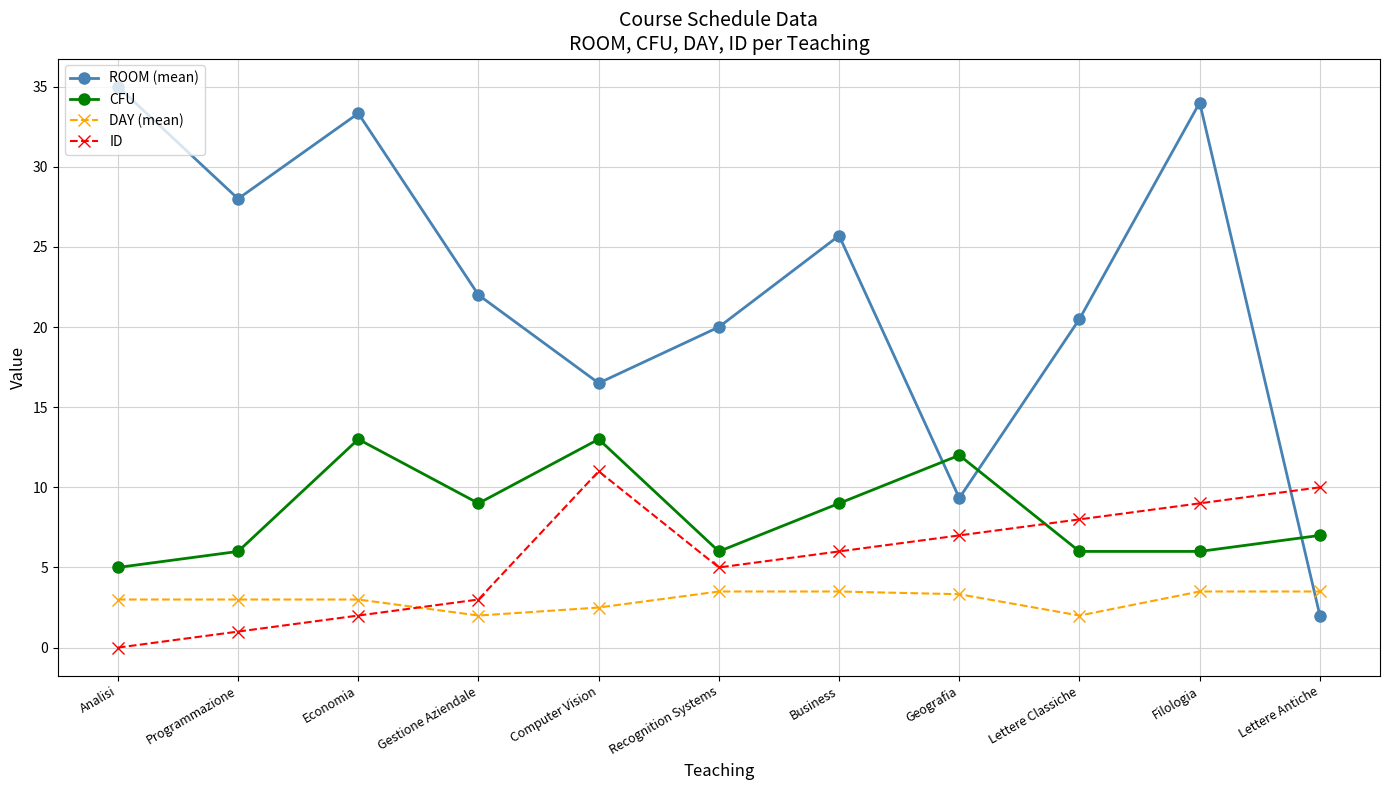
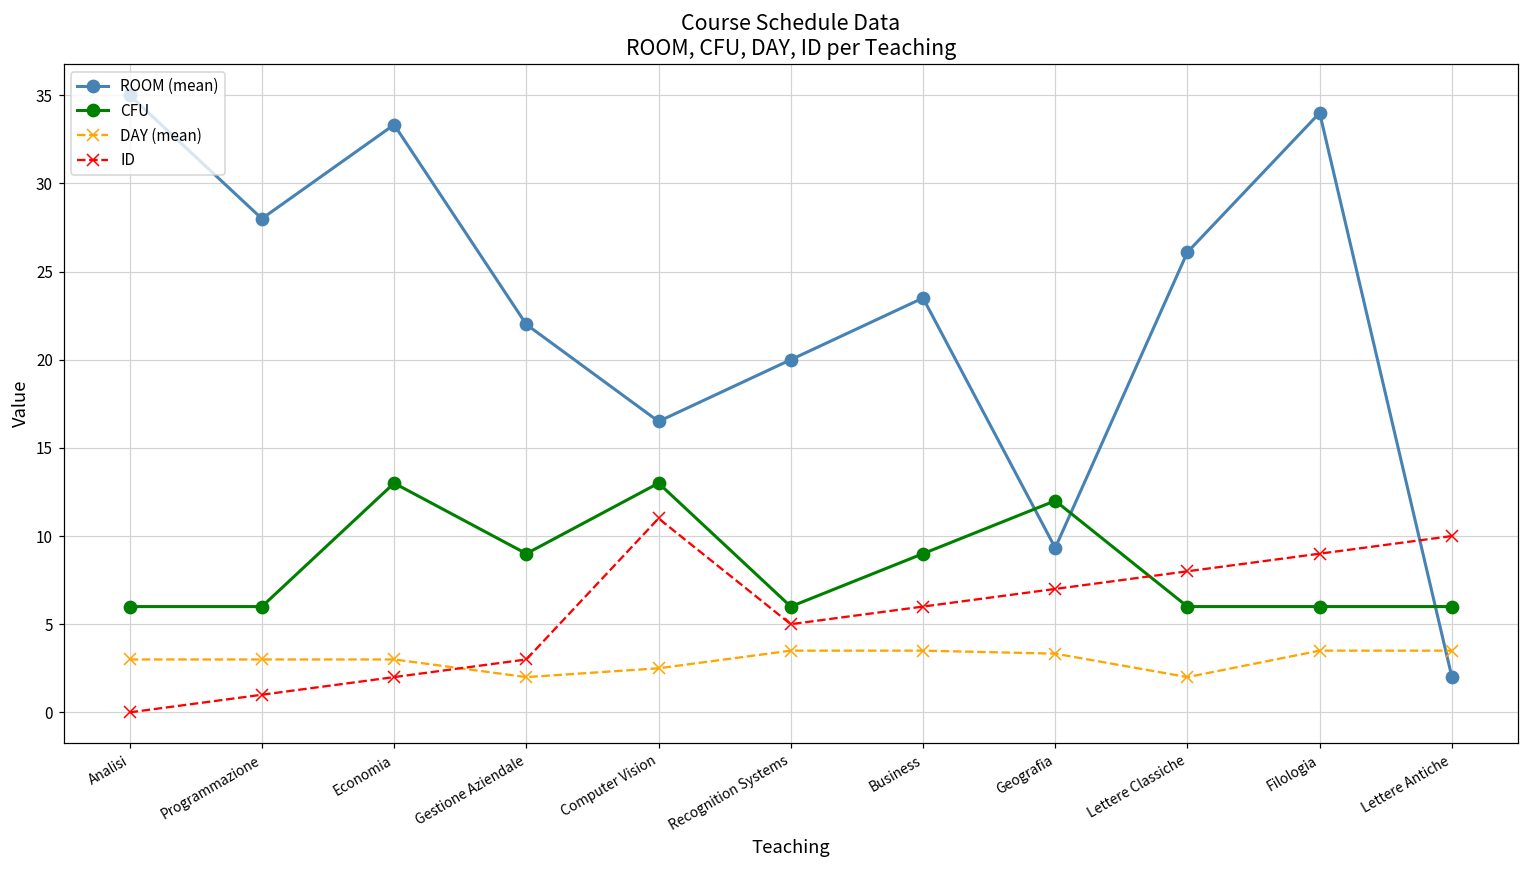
  {
    "ROOM (mean)": {
      "Programmazione": 28.0,
      "Economia": 33.3,
      "Gestione Aziendale": 22.0,
      "Computer Vision": 16.5,
      "Recognition Systems": 20.0,
-     "Business": 25.7,
+     "Business": 23.5,
      "Geografia": 9.3,
-     "Lettere Classiche": 20.5,
+     "Lettere Classiche": 26.1,
      "Filologia": 34.0,
      "Lettere Antiche": 2.0
    },
    "CFU": {
-     "Analisi": 5,
+     "Analisi": 6,
      "Programmazione": 6,
      "Economia": 13,
      "Gestione Aziendale": 9,
      "Computer Vision": 13,
      "Recognition Systems": 6,
      "Business": 9,
      "Geografia": 12,
      "Lettere Classiche": 6,
      "Filologia": 6,
-     "Lettere Antiche": 7
+     "Lettere Antiche": 6
    },
    "DAY (mean)": {
      "Analisi": 3.0,
      "Programmazione": 3.0,
      "Economia": 3.0,
      "Gestione Aziendale": 2.0,
      "Computer Vision": 2.5,
      "Recognition Systems": 3.5,
      "Business": 3.5,
      "Geografia": 3.3,
      "Lettere Classiche": 2.0,
      "Filologia": 3.5,
      "Lettere Antiche": 3.5
    },
    "ID": {
      "Analisi": 0.0,
      "Programmazione": 1.0,
      "Economia": 2.0,
      "Gestione Aziendale": 3.0,
      "Computer Vision": 11.0,
      "Recognition Systems": 5.0,
      "Business": 6.0,
      "Geografia": 7.0,
      "Lettere Classiche": 8.0,
      "Filologia": 9.0,
      "Lettere Antiche": 10.0
    }
  }
